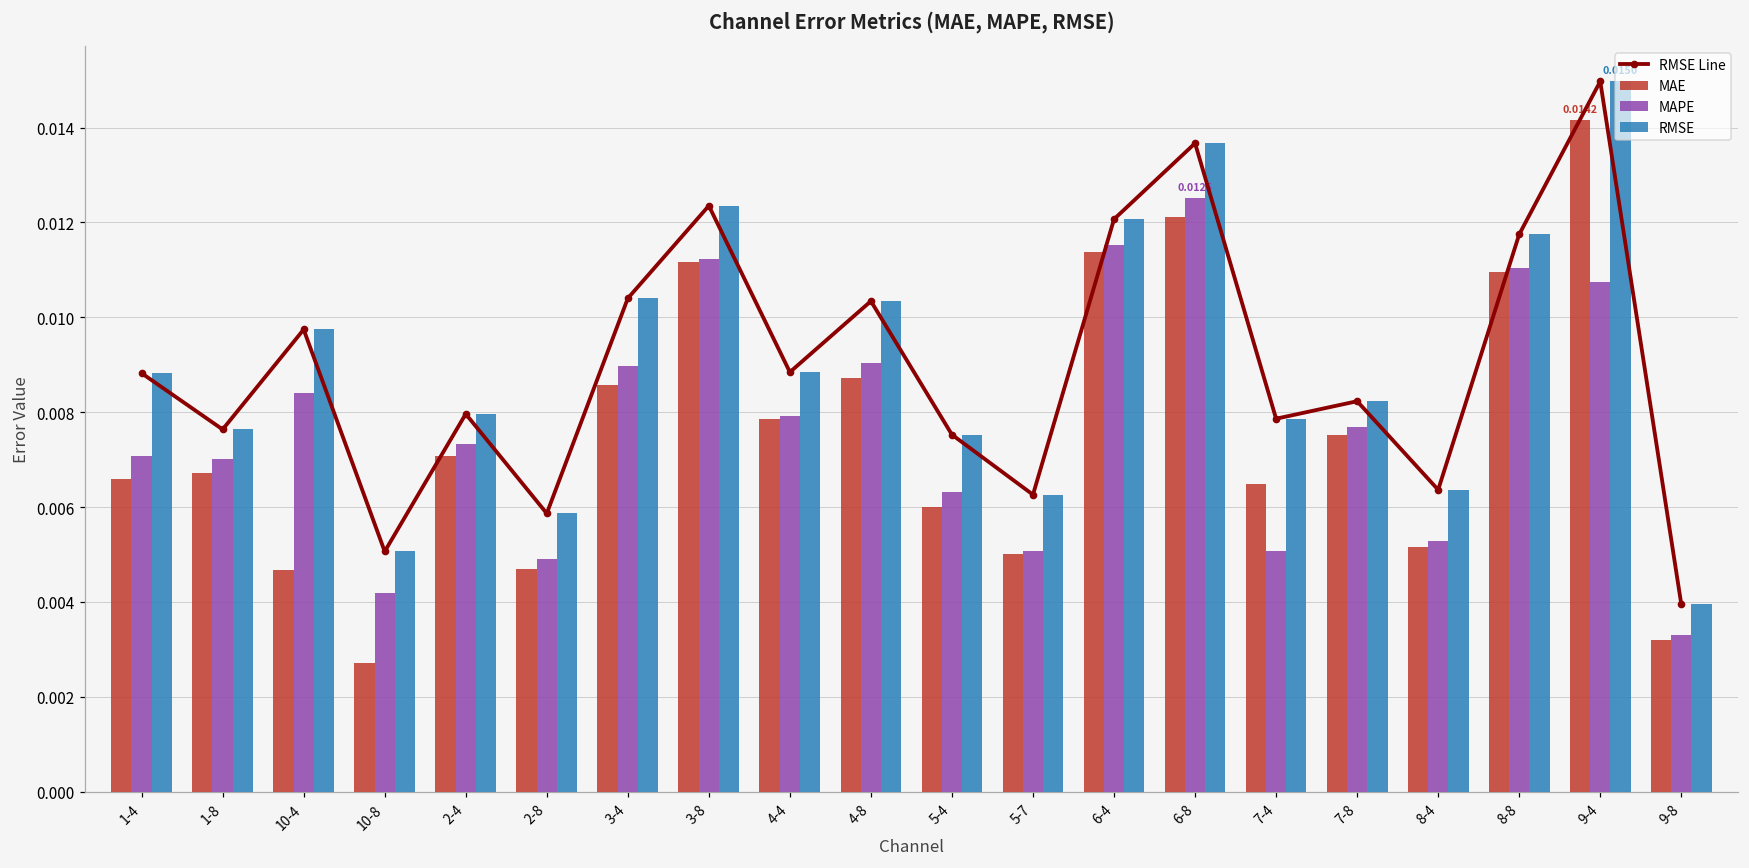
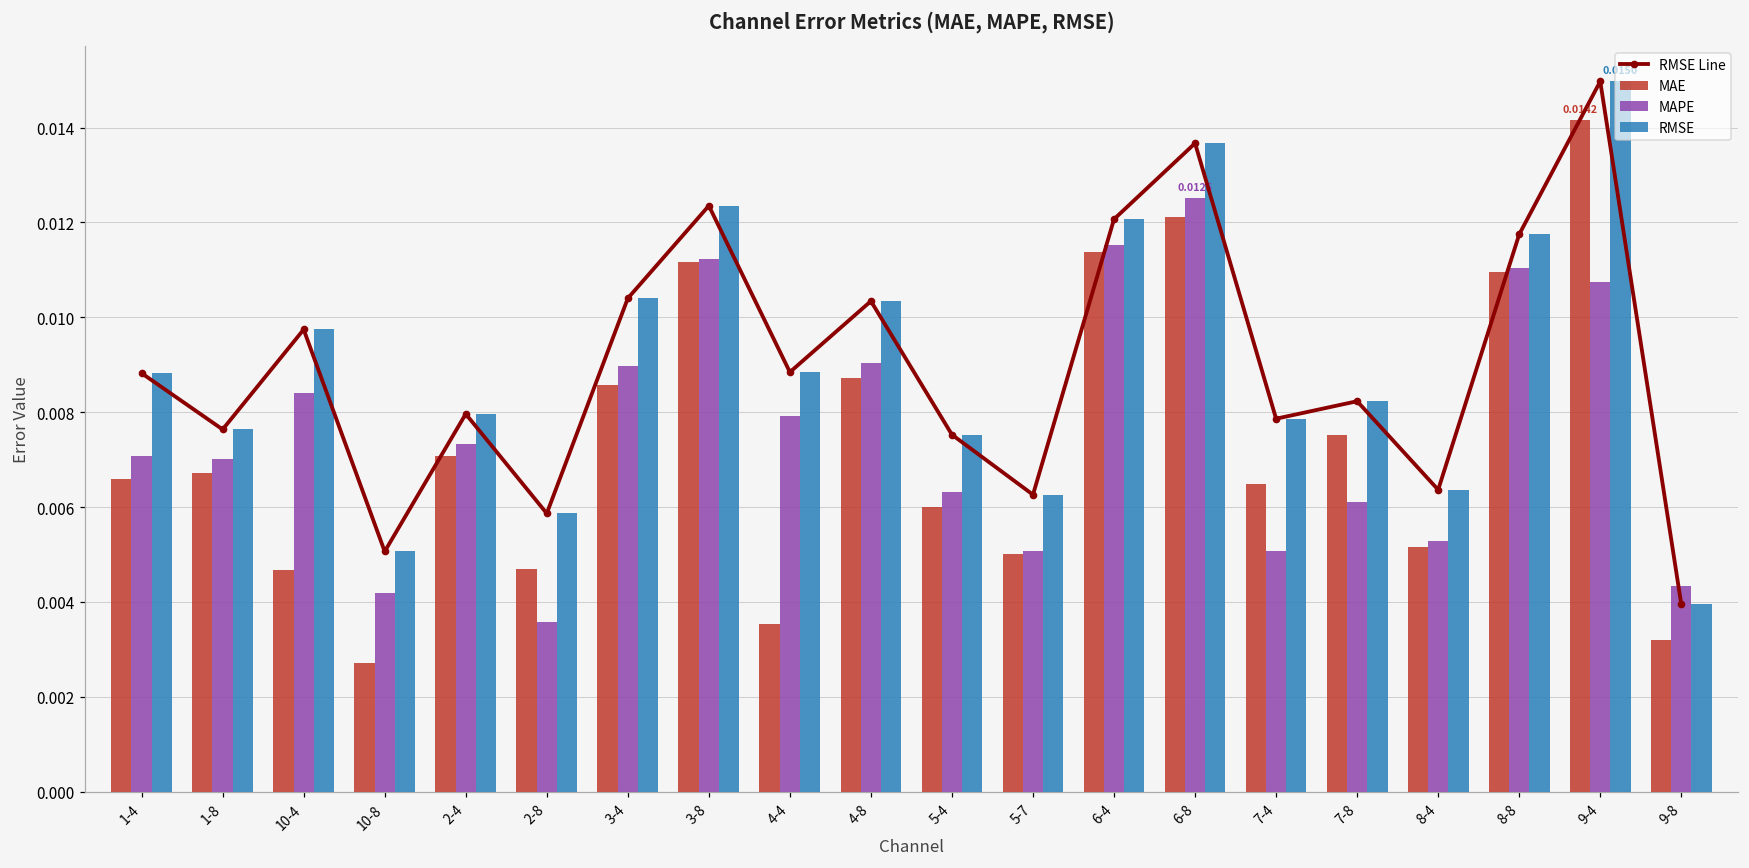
  {
    "MAE": {
      "1-4": 0.0066,
      "1-8": 0.0067,
      "10-4": 0.0047,
      "10-8": 0.0027,
      "2-4": 0.0071,
      "2-8": 0.0047,
      "3-4": 0.0086,
      "3-8": 0.0112,
-     "4-4": 0.0079,
+     "4-4": 0.0035,
      "4-8": 0.0087,
      "5-4": 0.0060,
      "5-7": 0.0050,
      "6-4": 0.0114,
      "6-8": 0.0121,
      "7-4": 0.0065,
      "7-8": 0.0075,
      "8-4": 0.0051,
      "8-8": 0.0110,
      "9-8": 0.0032
    },
    "RMSE Line": {
      "1-4": 0.0088,
      "1-8": 0.0076,
      "10-4": 0.0097,
      "10-8": 0.0051,
      "2-4": 0.0080,
      "2-8": 0.0059,
      "3-4": 0.0104,
      "3-8": 0.0124,
      "4-4": 0.0088,
      "4-8": 0.0103,
      "5-4": 0.0075,
      "5-7": 0.0063,
      "6-4": 0.0121,
      "6-8": 0.0137,
      "7-4": 0.0079,
      "7-8": 0.0082,
      "8-4": 0.0064,
      "8-8": 0.0117,
      "9-8": 0.0040
    },
    "MAPE": {
      "1-4": 0.0071,
      "1-8": 0.0070,
      "10-4": 0.0084,
      "10-8": 0.0042,
      "2-4": 0.0073,
-     "2-8": 0.0049,
+     "2-8": 0.0036,
      "3-4": 0.0090,
      "3-8": 0.0112,
      "4-4": 0.0079,
      "4-8": 0.0090,
      "5-4": 0.0063,
      "5-7": 0.0051,
      "6-4": 0.0115,
      "7-4": 0.0051,
-     "7-8": 0.0077,
+     "7-8": 0.0061,
      "8-4": 0.0053,
      "8-8": 0.0110,
      "9-4": 0.0107,
-     "9-8": 0.0033
+     "9-8": 0.0043
    },
    "RMSE": {
      "1-4": 0.0088,
      "1-8": 0.0076,
      "10-4": 0.0097,
      "10-8": 0.0051,
      "2-4": 0.0080,
      "2-8": 0.0059,
      "3-4": 0.0104,
      "3-8": 0.0124,
      "4-4": 0.0088,
      "4-8": 0.0103,
      "5-4": 0.0075,
      "5-7": 0.0063,
      "6-4": 0.0121,
      "6-8": 0.0137,
      "7-4": 0.0079,
      "7-8": 0.0082,
      "8-4": 0.0064,
      "8-8": 0.0117,
      "9-8": 0.0040
    }
  }
